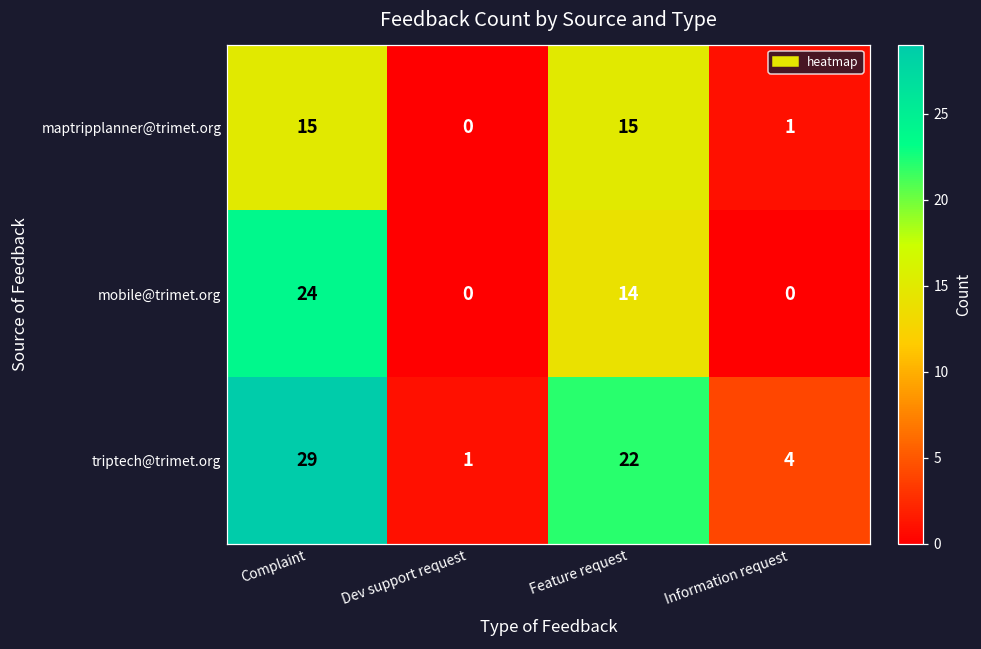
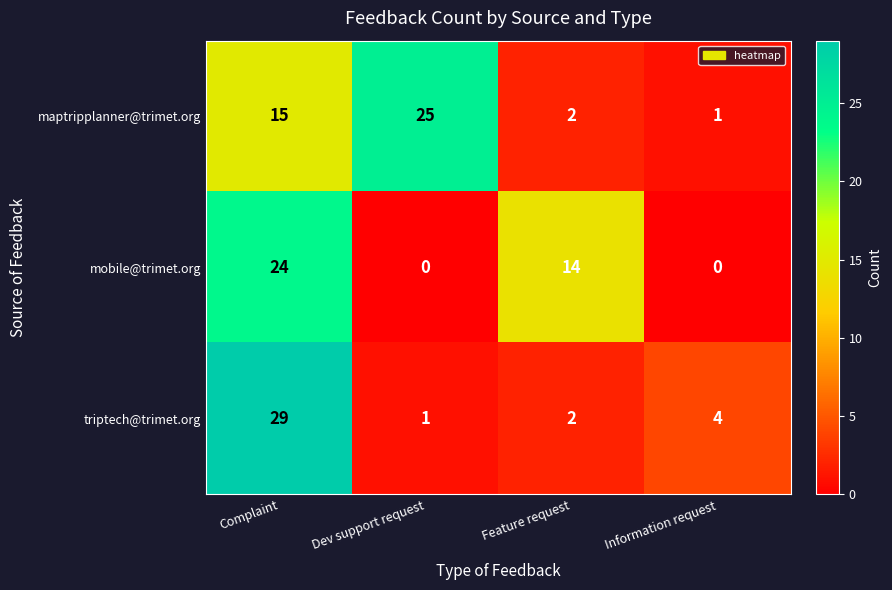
  {
    "maptripplanner@trimet.org": {
      "Complaint": 15,
-     "Dev support request": 0,
-     "Feature request": 15,
+     "Dev support request": 25,
+     "Feature request": 2,
      "Information request": 1
    },
    "mobile@trimet.org": {
      "Complaint": 24,
      "Dev support request": 0,
      "Feature request": 14,
      "Information request": 0
    },
    "triptech@trimet.org": {
      "Complaint": 29,
      "Dev support request": 1,
-     "Feature request": 22,
+     "Feature request": 2,
      "Information request": 4
    }
  }
